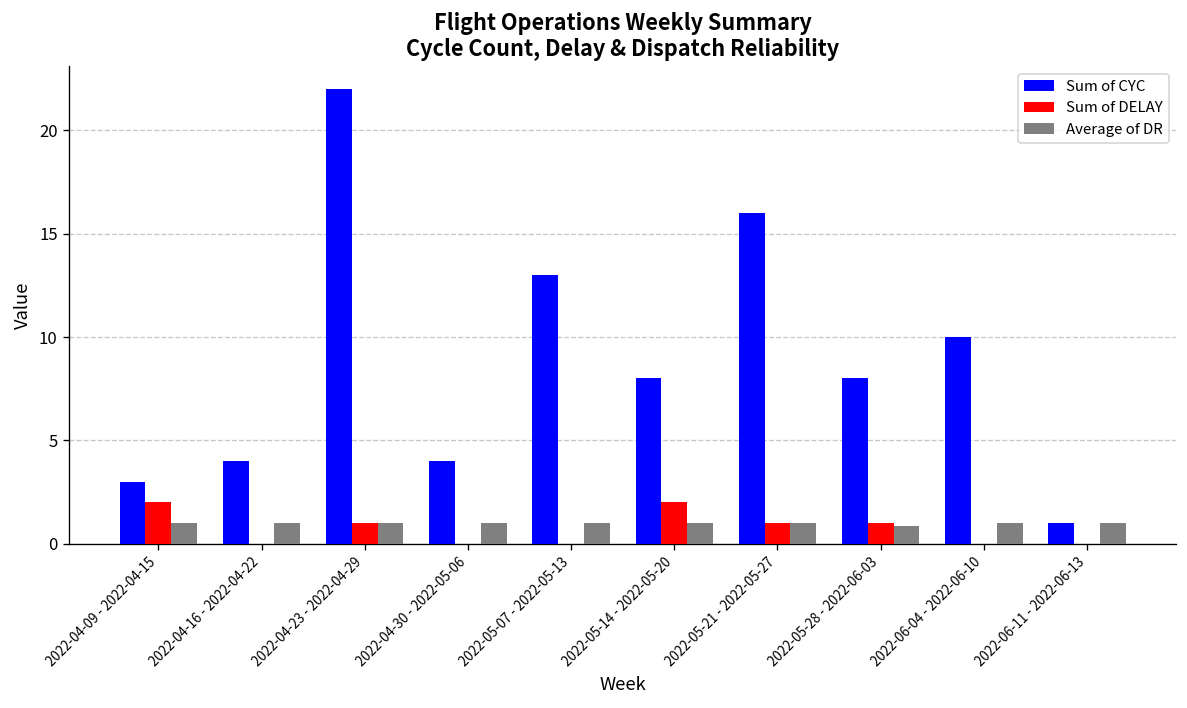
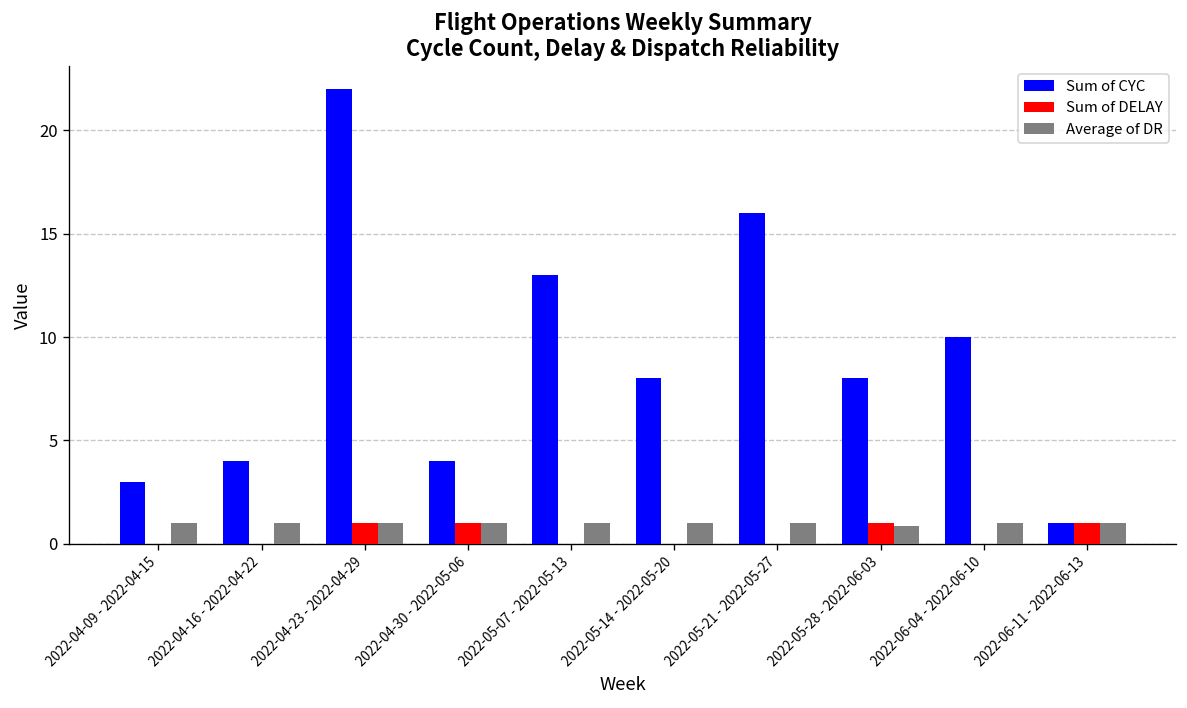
  {
    "Sum of CYC": {
      "2022-04-09 - 2022-04-15": 3,
      "2022-04-16 - 2022-04-22": 4,
      "2022-04-23 - 2022-04-29": 22,
      "2022-04-30 - 2022-05-06": 4,
      "2022-05-07 - 2022-05-13": 13,
      "2022-05-14 - 2022-05-20": 8,
      "2022-05-21 - 2022-05-27": 16,
      "2022-05-28 - 2022-06-03": 8,
      "2022-06-04 - 2022-06-10": 10,
      "2022-06-11 - 2022-06-13": 1
    },
    "Sum of DELAY": {
-     "2022-04-09 - 2022-04-15": 2,
+     "2022-04-09 - 2022-04-15": 0,
      "2022-04-16 - 2022-04-22": 0,
      "2022-04-23 - 2022-04-29": 1,
-     "2022-04-30 - 2022-05-06": 0,
+     "2022-04-30 - 2022-05-06": 1,
      "2022-05-07 - 2022-05-13": 0,
-     "2022-05-14 - 2022-05-20": 2,
-     "2022-05-21 - 2022-05-27": 1,
+     "2022-05-14 - 2022-05-20": 0,
+     "2022-05-21 - 2022-05-27": 0,
      "2022-05-28 - 2022-06-03": 1,
      "2022-06-04 - 2022-06-10": 0,
-     "2022-06-11 - 2022-06-13": 0
+     "2022-06-11 - 2022-06-13": 1
    },
    "Average of DR": {
      "2022-04-09 - 2022-04-15": 1,
      "2022-04-16 - 2022-04-22": 1,
      "2022-04-23 - 2022-04-29": 1,
      "2022-04-30 - 2022-05-06": 1,
      "2022-05-07 - 2022-05-13": 1,
      "2022-05-14 - 2022-05-20": 1,
      "2022-05-21 - 2022-05-27": 1,
      "2022-05-28 - 2022-06-03": 1,
      "2022-06-04 - 2022-06-10": 1,
      "2022-06-11 - 2022-06-13": 1
    }
  }
